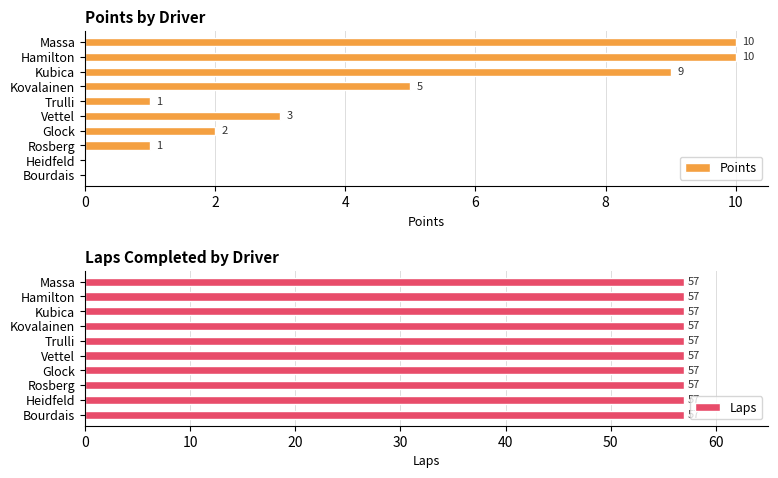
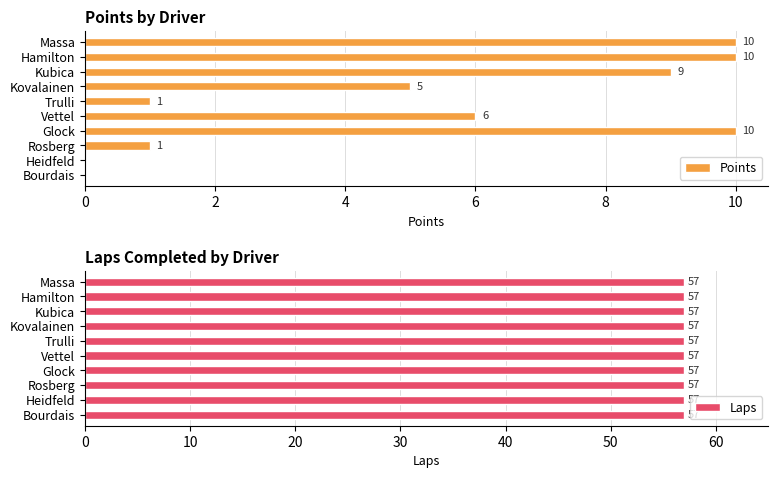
  {
    "Points by Driver": {
      "Massa": 10,
      "Hamilton": 10,
      "Kubica": 9,
      "Kovalainen": 5,
      "Trulli": 1,
-     "Vettel": 3,
-     "Glock": 2,
+     "Vettel": 6,
+     "Glock": 10,
      "Rosberg": 1
    },
    "Laps Completed by Driver": {
      "Massa": 57,
      "Hamilton": 57,
      "Kubica": 57,
      "Kovalainen": 57,
      "Trulli": 57,
      "Vettel": 57,
      "Glock": 57,
      "Rosberg": 57
    }
  }
